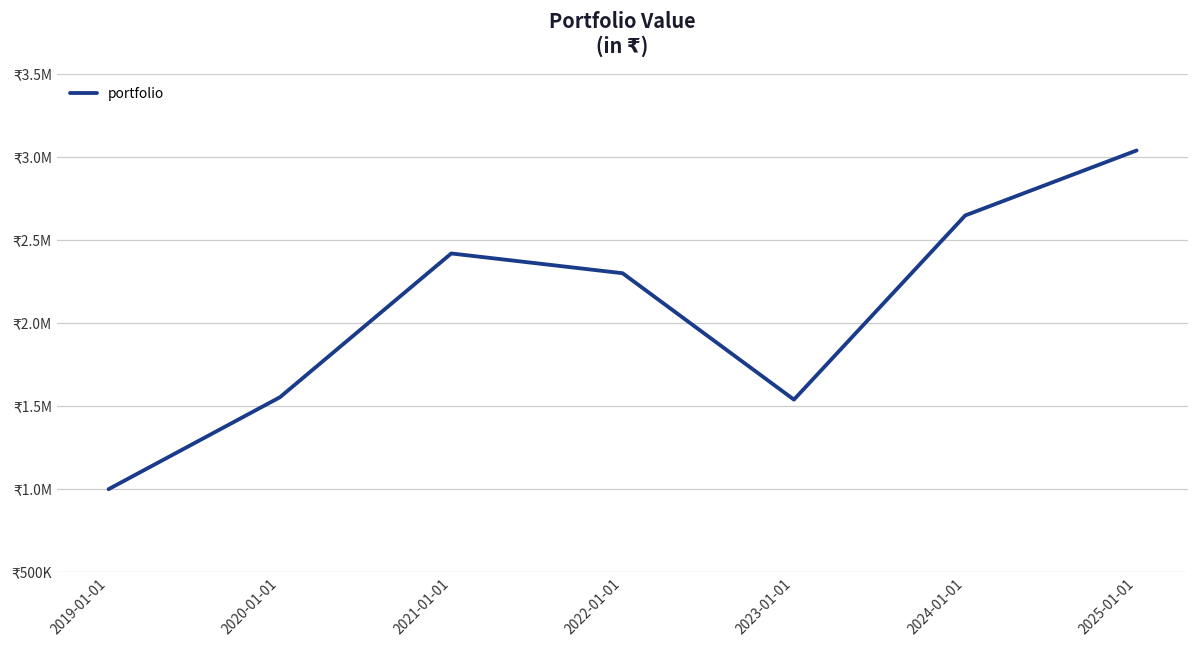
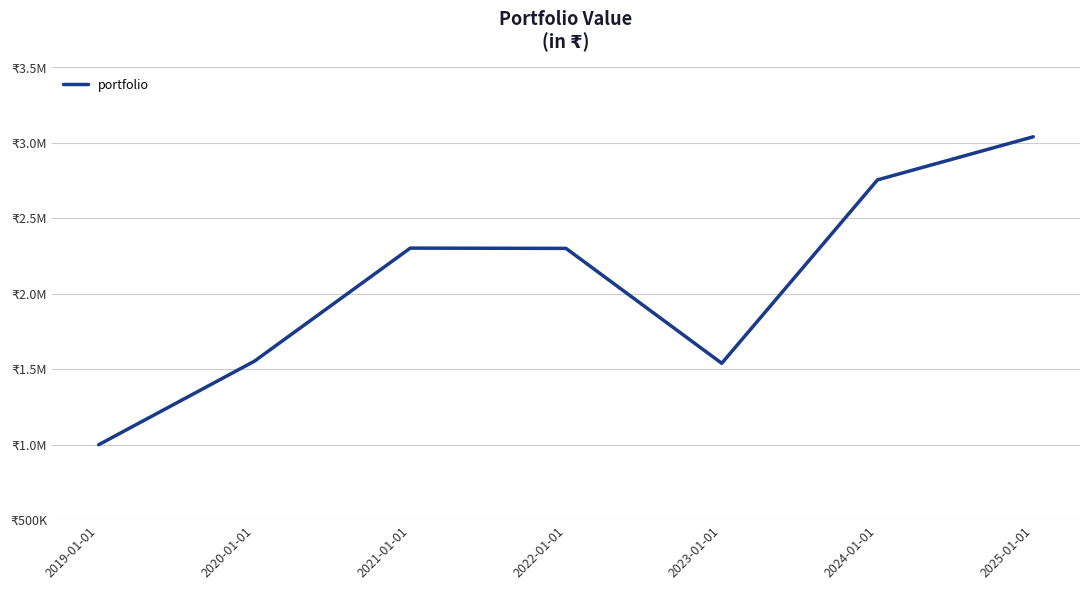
  {
    "2019-01-01": "₹1000000",
    "2020-01-01": "₹1550000",
-   "2021-01-01": "₹2420000",
+   "2021-01-01": "₹2300000",
    "2022-01-01": "₹2300000",
    "2023-01-01": "₹1540000",
-   "2024-01-01": "₹2650000",
+   "2024-01-01": "₹2760000",
    "2025-01-01": "₹3040000"
  }
